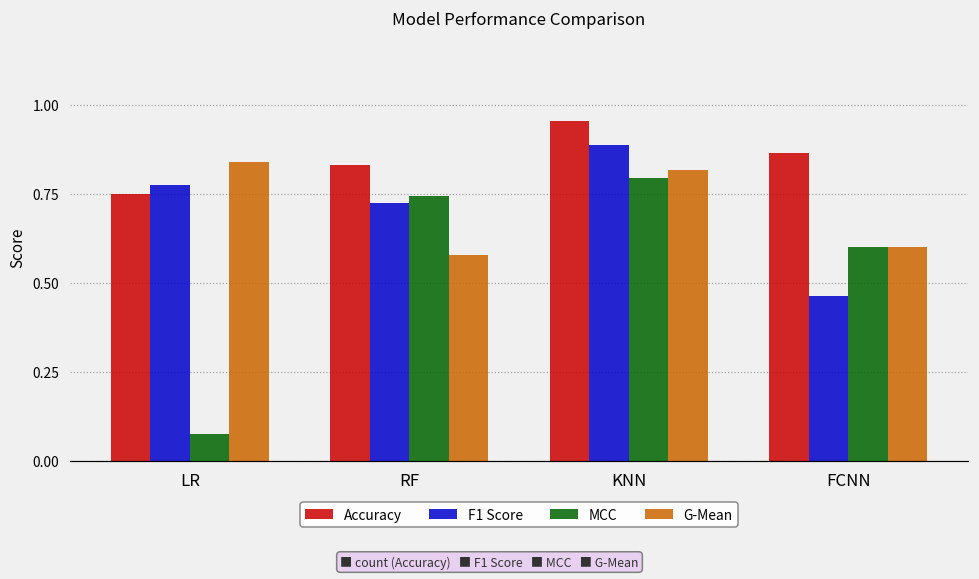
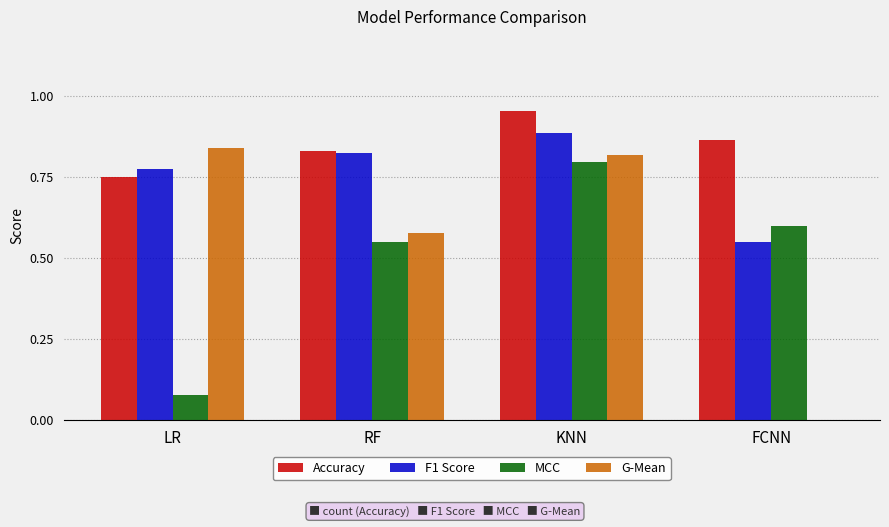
  {
    "Accuracy": {
      "LR": 0.75,
      "RF": 0.83,
      "KNN": 0.95,
      "FCNN": 0.86
    },
    "F1 Score": {
      "LR": 0.77,
-     "RF": 0.73,
+     "RF": 0.82,
      "KNN": 0.89,
-     "FCNN": 0.46
+     "FCNN": 0.55
    },
    "MCC": {
      "LR": 0.08,
-     "RF": 0.74,
+     "RF": 0.55,
      "KNN": 0.80,
      "FCNN": 0.60
    },
    "G-Mean": {
      "LR": 0.84,
      "RF": 0.58,
      "KNN": 0.82,
-     "FCNN": 0.6
+     "FCNN": 0.0
    }
  }
